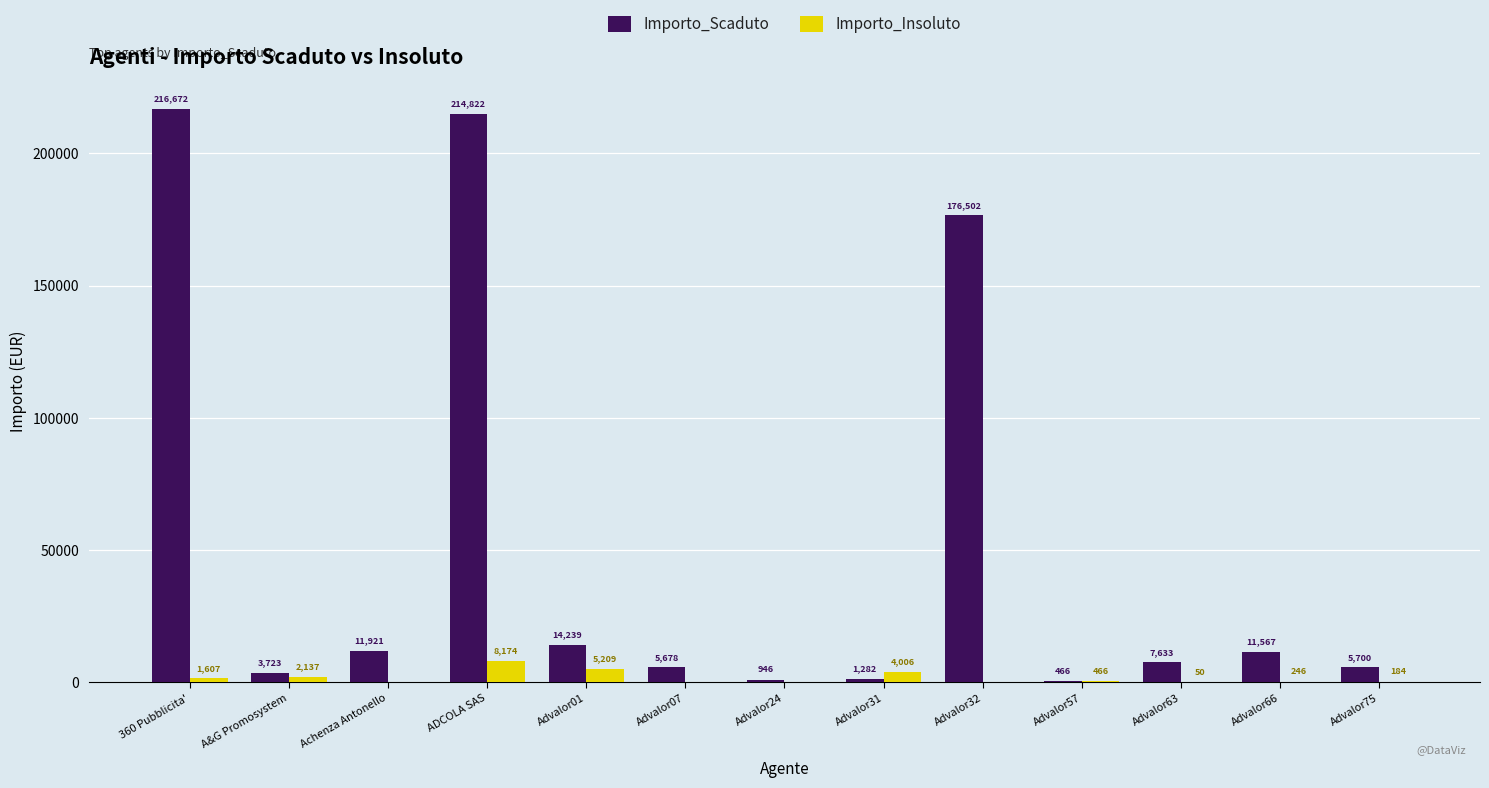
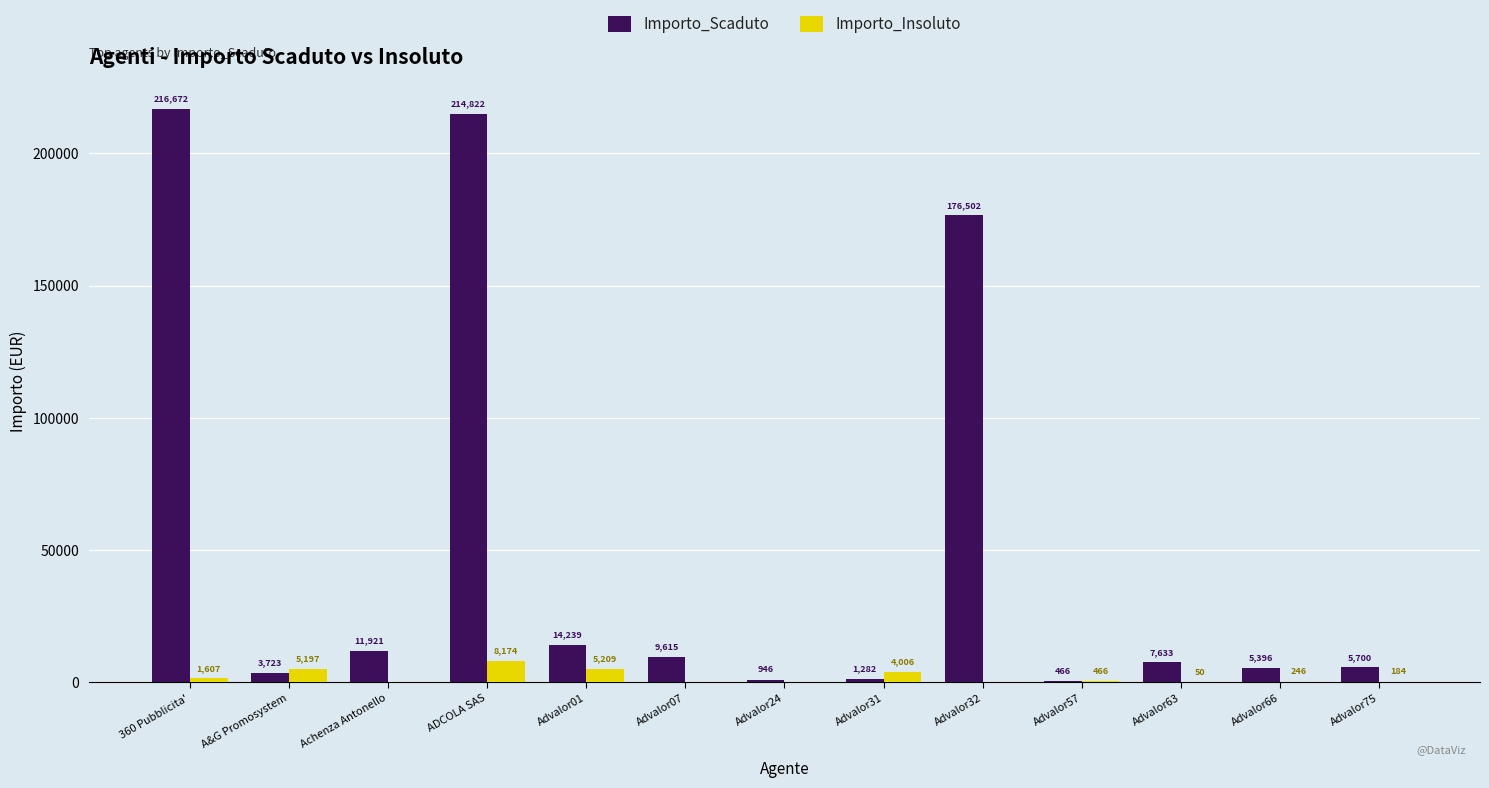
  {
    "Importo_Scaduto": {
      "360 Pubblicita'": "216,672",
      "A&G Promosystem": "3,723",
      "Achenza Antonello": "11,921",
      "ADCOLA SAS": "214,822",
      "Advalor01": "14,239",
-     "Advalor07": "5,678",
+     "Advalor07": "9,615",
      "Advalor24": "946",
      "Advalor31": "1,282",
      "Advalor32": "176,502",
      "Advalor57": "466",
      "Advalor63": "7,633",
-     "Advalor66": "11,567",
+     "Advalor66": "5,396",
      "Advalor75": "5,700"
    },
    "Importo_Insoluto": {
      "360 Pubblicita'": "1,607",
-     "A&G Promosystem": "2,137",
+     "A&G Promosystem": "5,197",
      "ADCOLA SAS": "8,174",
      "Advalor01": "5,209",
      "Advalor31": "4,006",
      "Advalor57": "466",
      "Advalor63": "50",
      "Advalor66": "246",
      "Advalor75": "184"
    }
  }
